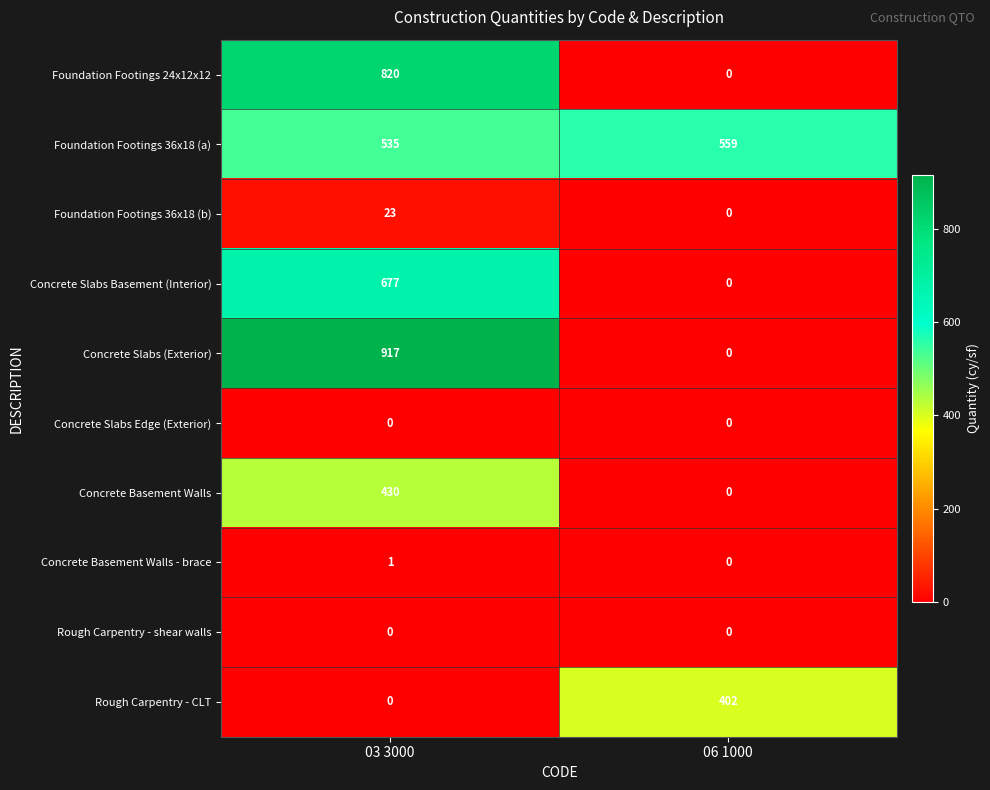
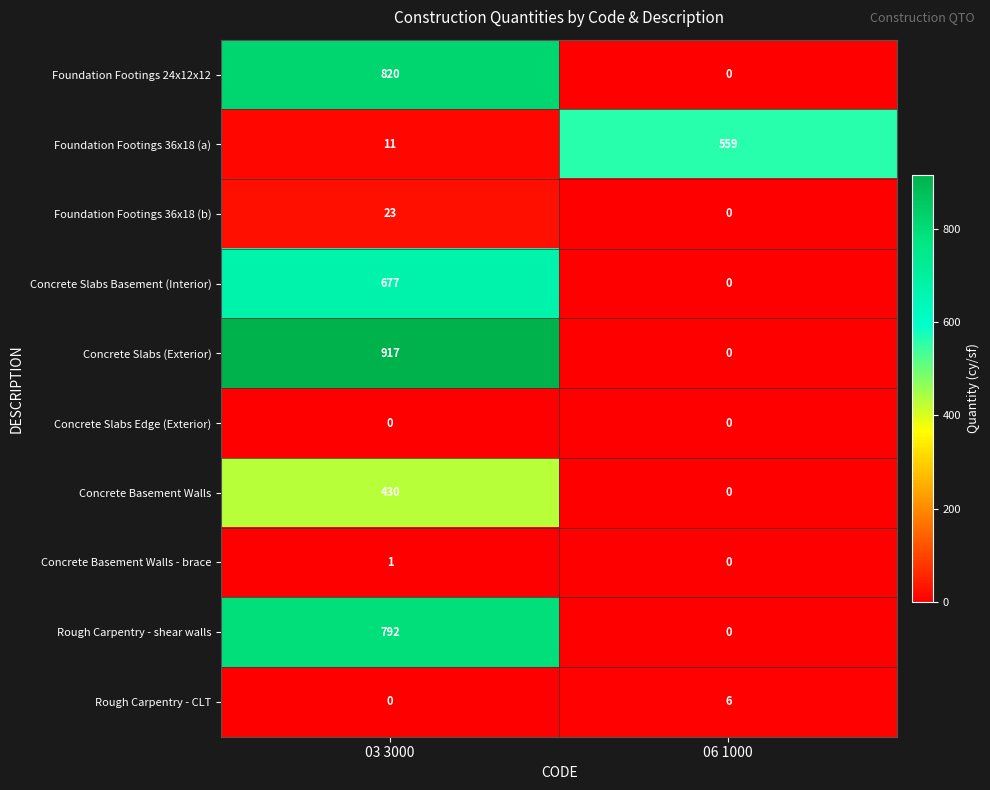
  {
    "Foundation Footings 24x12x12": {
      "03 3000": 820,
      "06 1000": 0
    },
    "Foundation Footings 36x18 (a)": {
-     "03 3000": 535,
+     "03 3000": 11,
      "06 1000": 559
    },
    "Foundation Footings 36x18 (b)": {
      "03 3000": 23,
      "06 1000": 0
    },
    "Concrete Slabs Basement (Interior)": {
      "03 3000": 677,
      "06 1000": 0
    },
    "Concrete Slabs (Exterior)": {
      "03 3000": 917,
      "06 1000": 0
    },
    "Concrete Slabs Edge (Exterior)": {
      "03 3000": 0,
      "06 1000": 0
    },
    "Concrete Basement Walls": {
      "03 3000": 430,
      "06 1000": 0
    },
    "Concrete Basement Walls - brace": {
      "03 3000": 1,
      "06 1000": 0
    },
    "Rough Carpentry - shear walls": {
-     "03 3000": 0,
+     "03 3000": 792,
      "06 1000": 0
    },
    "Rough Carpentry - CLT": {
      "03 3000": 0,
-     "06 1000": 402
+     "06 1000": 6
    }
  }
